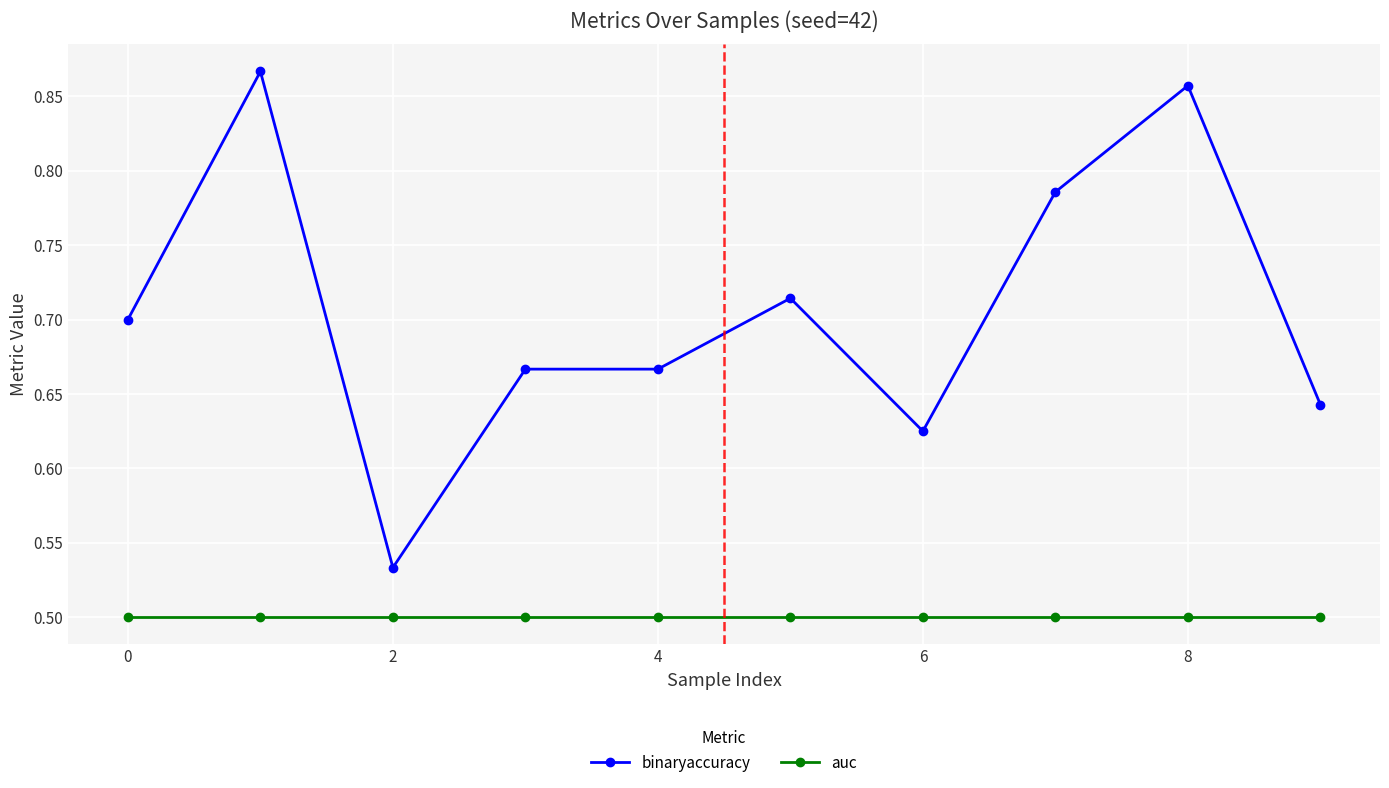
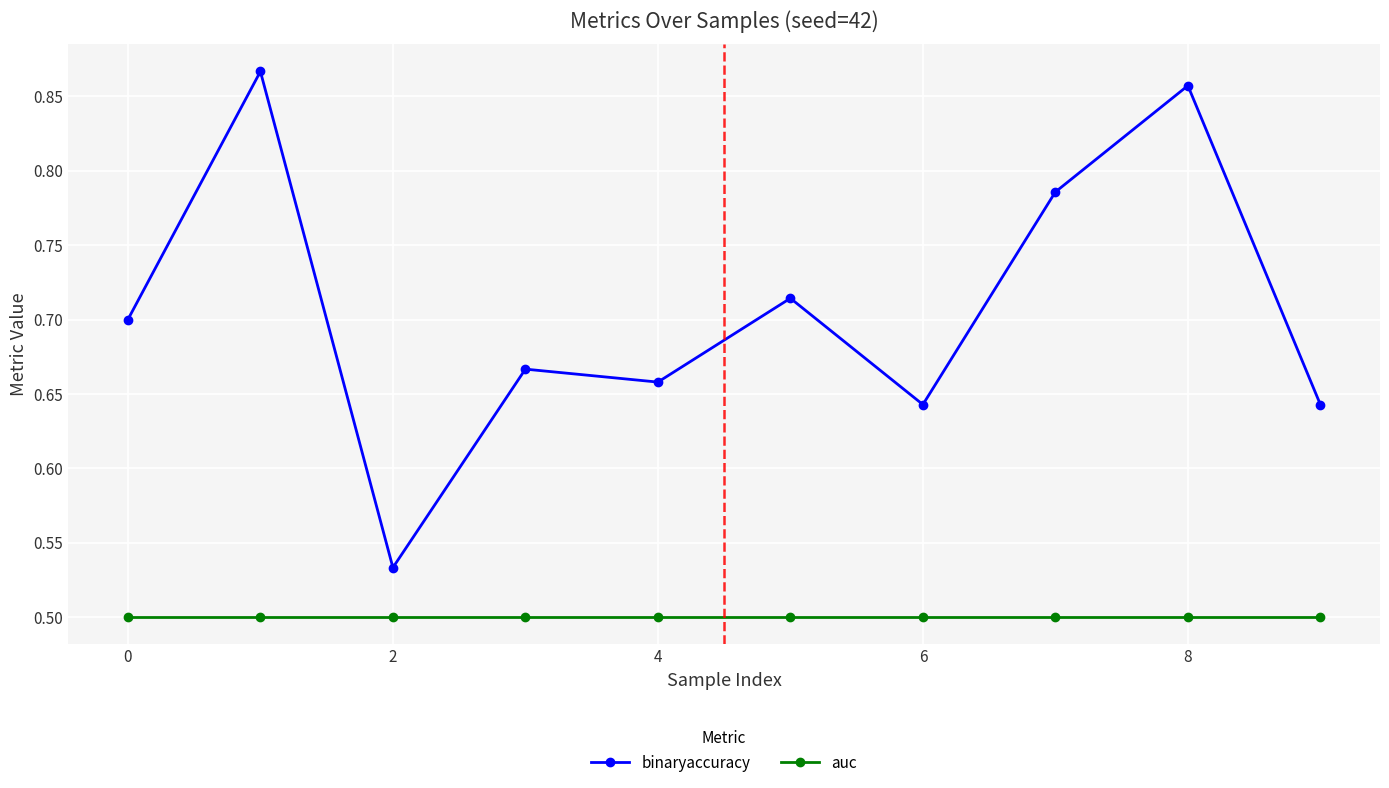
  {
    "binaryaccuracy": {
      "0": 0.700,
      "2": 0.533,
-     "4": 0.667,
-     "6": 0.625,
+     "4": 0.658,
+     "6": 0.643,
      "8": 0.857
    },
    "auc": {
      "0": 0.500,
      "2": 0.500,
      "4": 0.500,
      "6": 0.500,
      "8": 0.500
    }
  }
